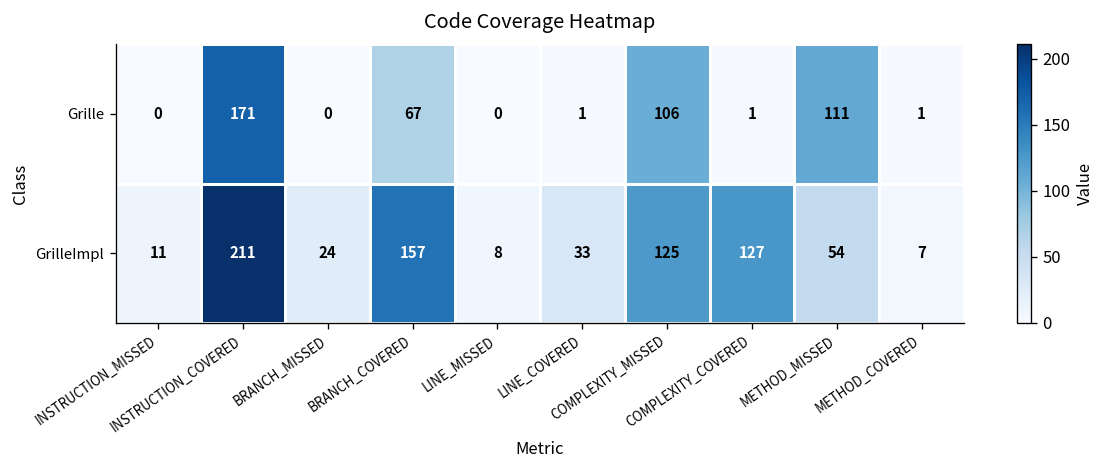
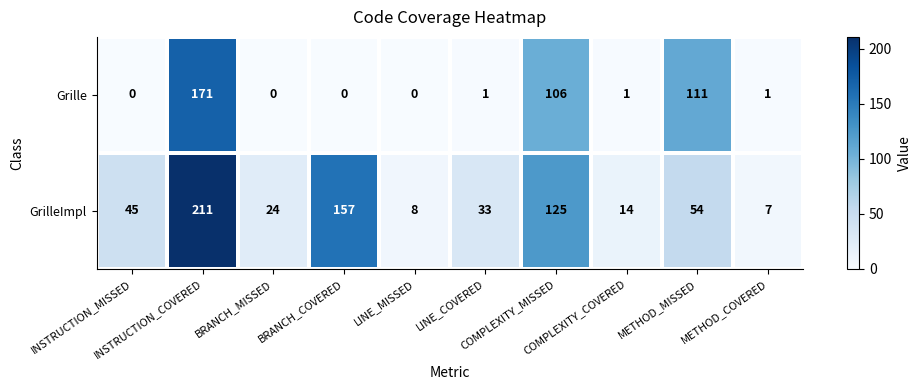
  {
    "Grille": {
      "INSTRUCTION_MISSED": 0,
      "INSTRUCTION_COVERED": 171,
      "BRANCH_MISSED": 0,
-     "BRANCH_COVERED": 67,
+     "BRANCH_COVERED": 0,
      "LINE_MISSED": 0,
      "LINE_COVERED": 1,
      "COMPLEXITY_MISSED": 106,
      "COMPLEXITY_COVERED": 1,
      "METHOD_MISSED": 111,
      "METHOD_COVERED": 1
    },
    "GrilleImpl": {
-     "INSTRUCTION_MISSED": 11,
+     "INSTRUCTION_MISSED": 45,
      "INSTRUCTION_COVERED": 211,
      "BRANCH_MISSED": 24,
      "BRANCH_COVERED": 157,
      "LINE_MISSED": 8,
      "LINE_COVERED": 33,
      "COMPLEXITY_MISSED": 125,
-     "COMPLEXITY_COVERED": 127,
+     "COMPLEXITY_COVERED": 14,
      "METHOD_MISSED": 54,
      "METHOD_COVERED": 7
    }
  }
